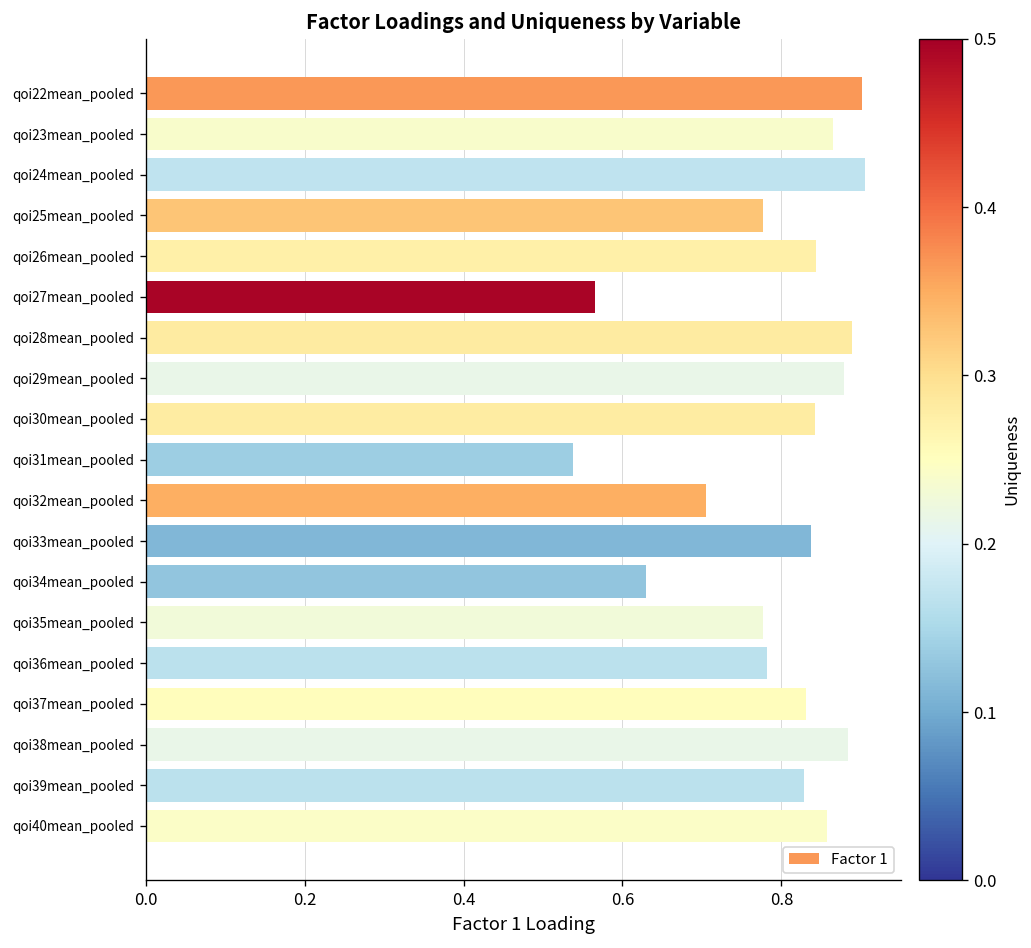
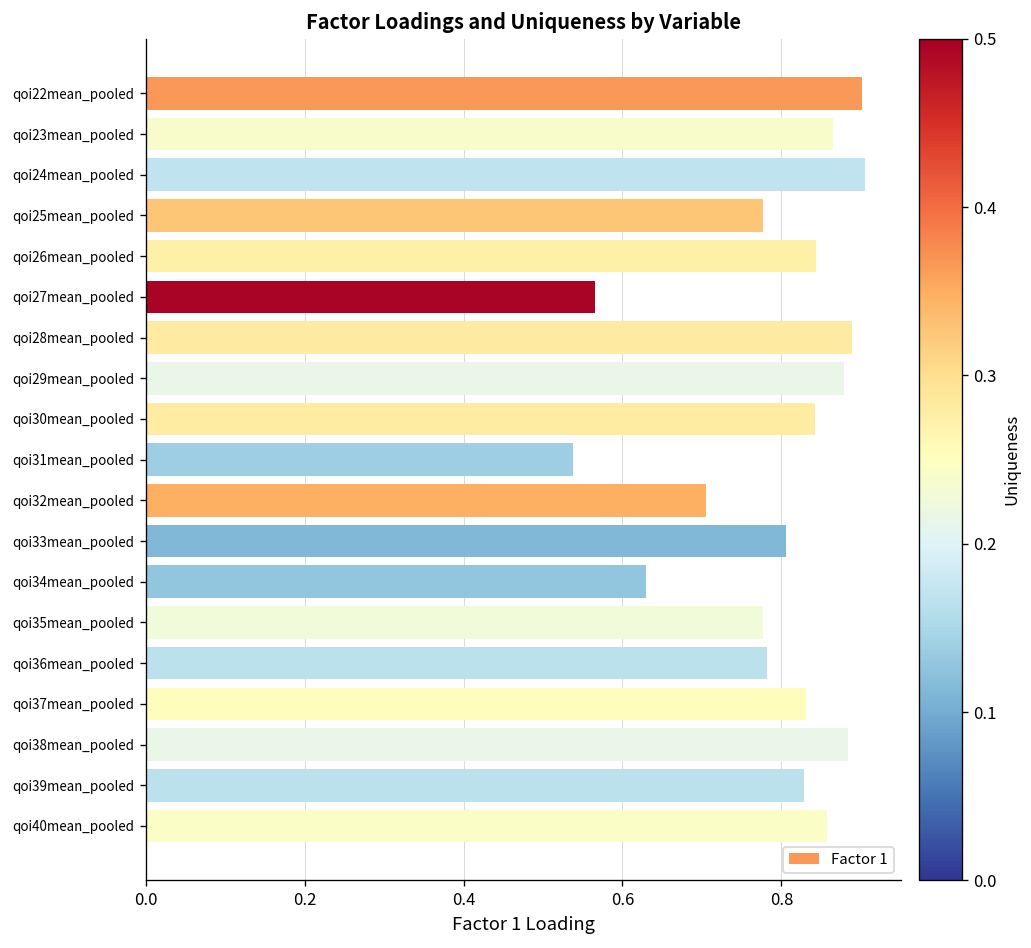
  {
    "qoi22mean_pooled": 0.90,
    "qoi23mean_pooled": 0.87,
    "qoi24mean_pooled": 0.91,
    "qoi25mean_pooled": 0.78,
    "qoi26mean_pooled": 0.84,
    "qoi27mean_pooled": 0.56,
    "qoi28mean_pooled": 0.89,
    "qoi29mean_pooled": 0.88,
    "qoi30mean_pooled": 0.84,
    "qoi31mean_pooled": 0.54,
    "qoi32mean_pooled": 0.71,
-   "qoi33mean_pooled": 0.84,
+   "qoi33mean_pooled": 0.81,
    "qoi34mean_pooled": 0.63,
    "qoi35mean_pooled": 0.78,
    "qoi36mean_pooled": 0.78,
    "qoi37mean_pooled": 0.83,
    "qoi38mean_pooled": 0.88,
    "qoi39mean_pooled": 0.83,
    "qoi40mean_pooled": 0.86
  }
